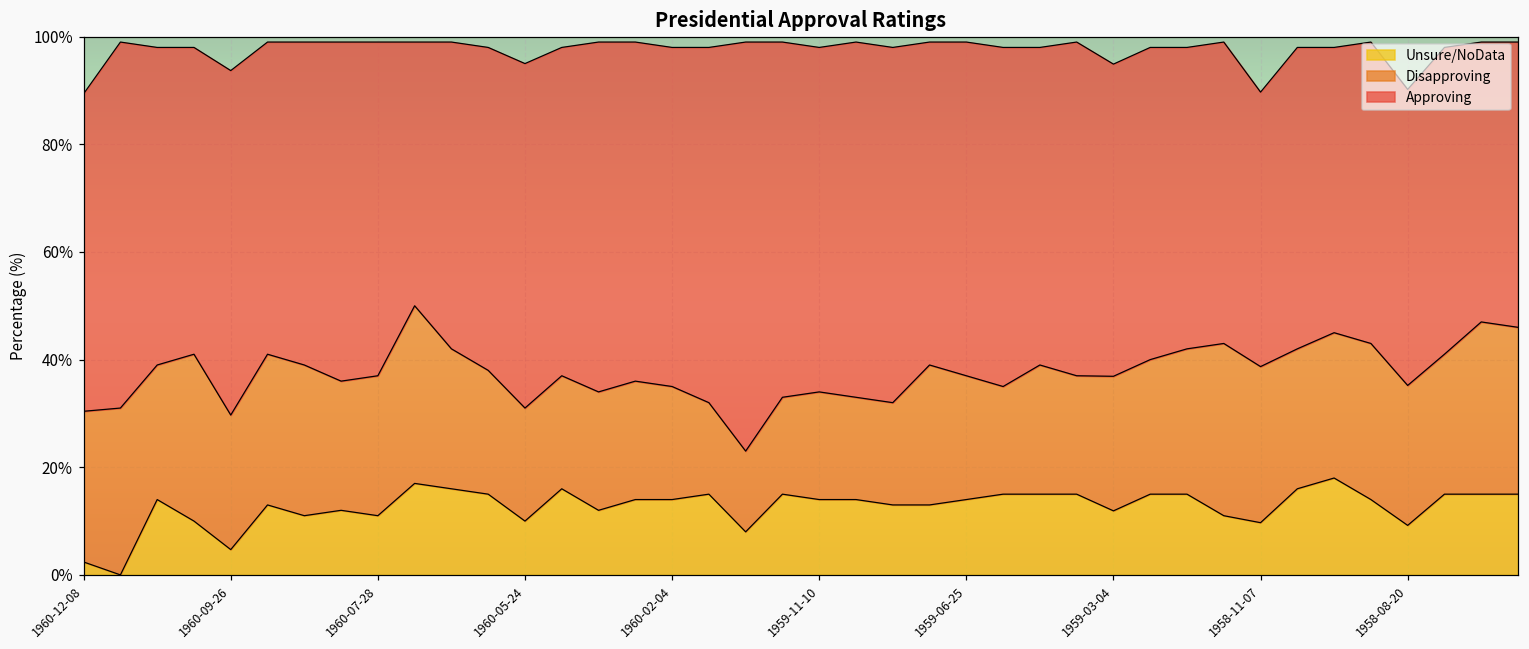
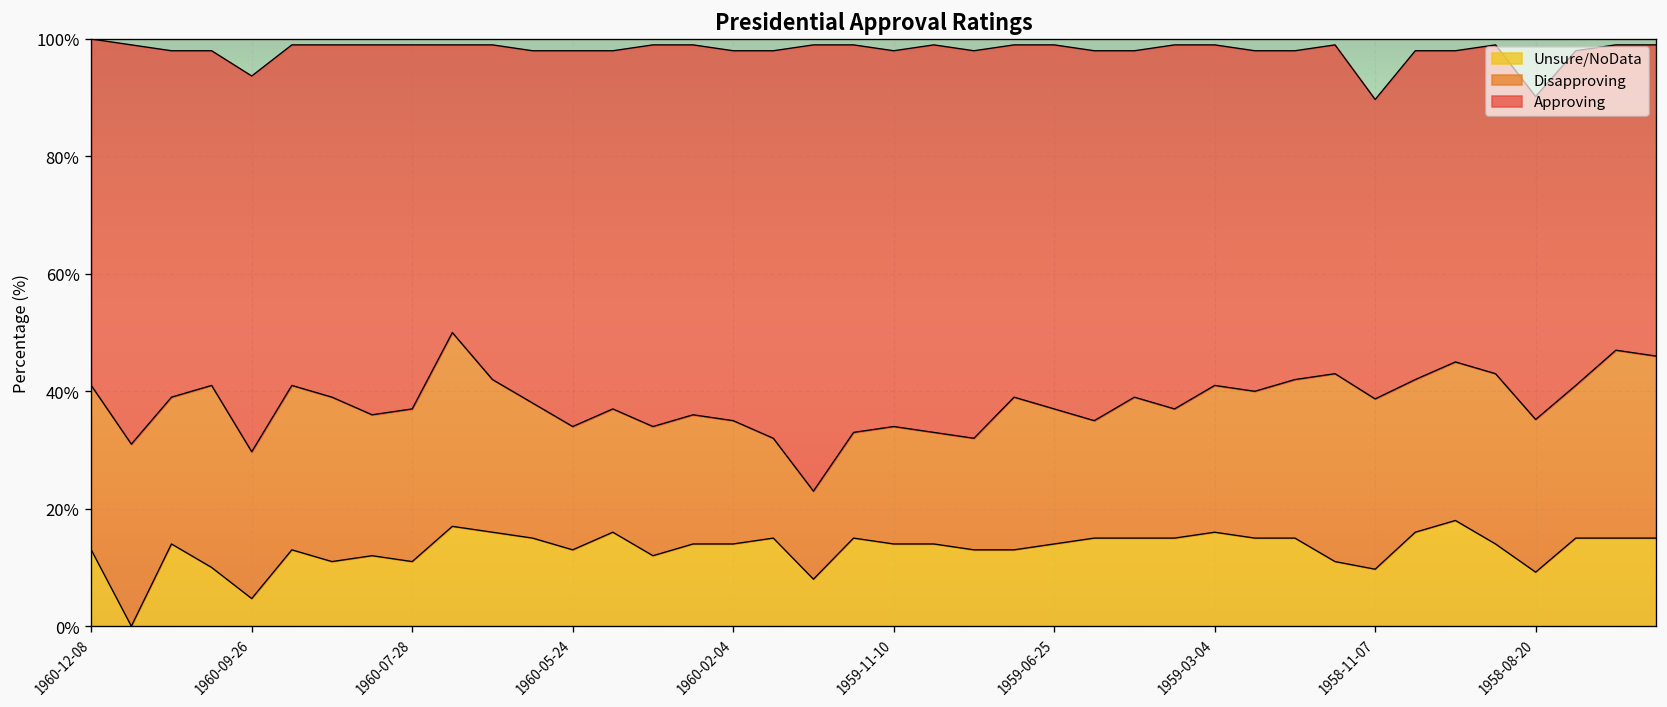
  {
    "Unsure/NoData": {
-     "1960-12-08": "2%",
+     "1960-12-08": "13%",
      "1960-09-26": "5%",
      "1960-07-28": "11%",
-     "1960-05-24": "10%",
+     "1960-05-24": "13%",
      "1960-02-04": "14%",
      "1959-11-10": "14%",
      "1959-06-25": "14%",
-     "1959-03-04": "12%",
+     "1959-03-04": "16%",
      "1958-11-07": "10%",
      "1958-08-20": "9%"
    }
  }
